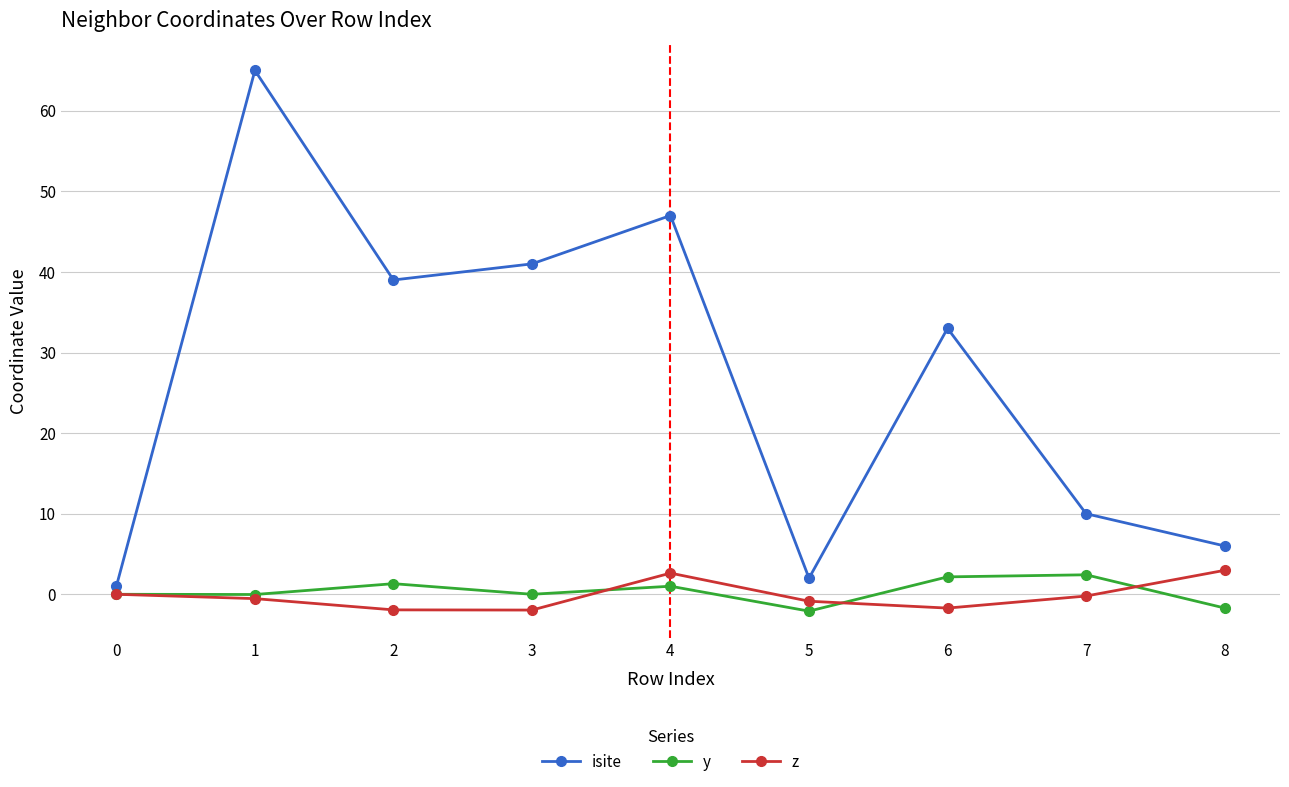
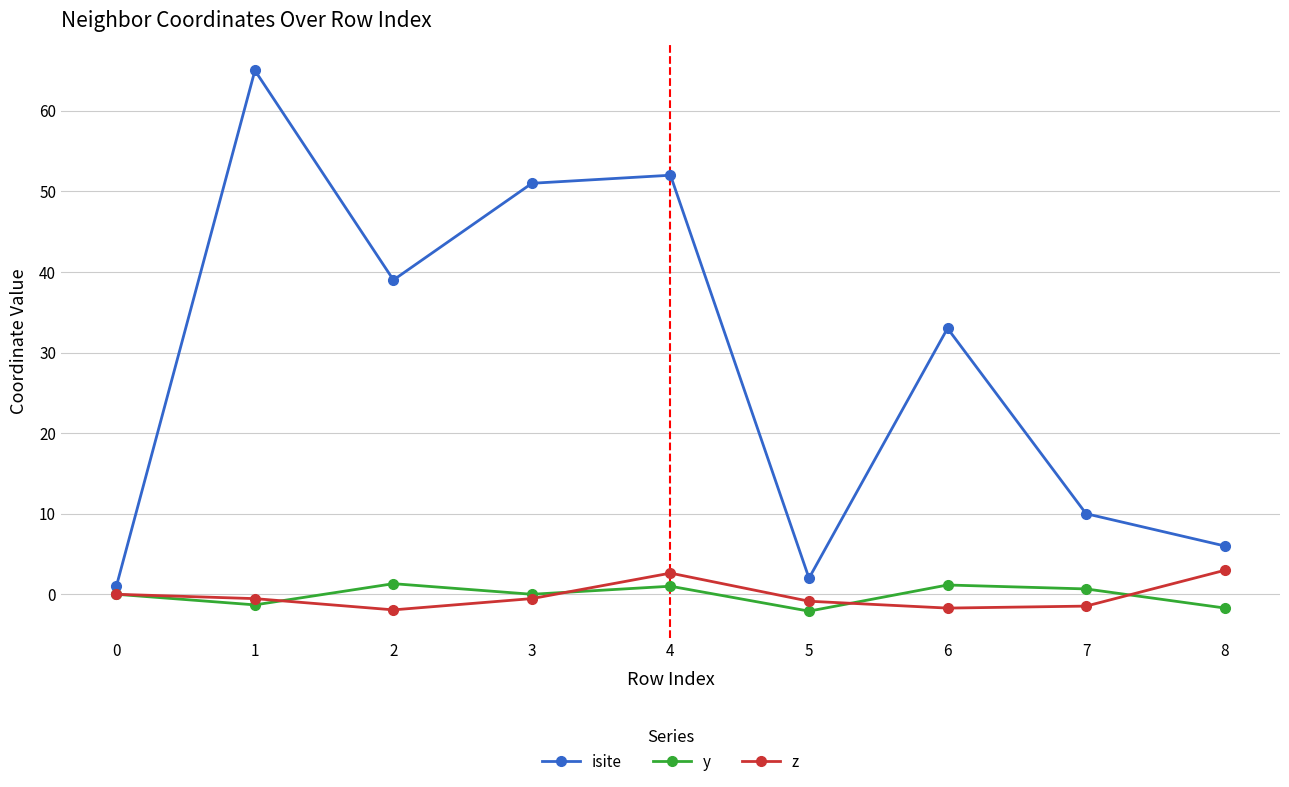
  {
    "isite": {
      "0": 1,
      "1": 65,
      "2": 39,
-     "3": 41,
-     "4": 47,
+     "3": 51,
+     "4": 52,
      "5": 2,
      "6": 33,
      "7": 10,
      "8": 6
    },
    "y": {
-     "1": 0,
+     "1": -1,
      "2": 1,
      "3": 0,
      "4": 1,
      "5": -2,
-     "6": 2,
-     "7": 2,
+     "6": 1,
+     "7": 1,
      "8": -2
    },
    "z": {
      "1": -1,
      "2": -2,
-     "3": -2,
+     "3": -1,
      "4": 3,
      "5": -1,
      "6": -2,
-     "7": 0,
+     "7": -1,
      "8": 3
    }
  }
